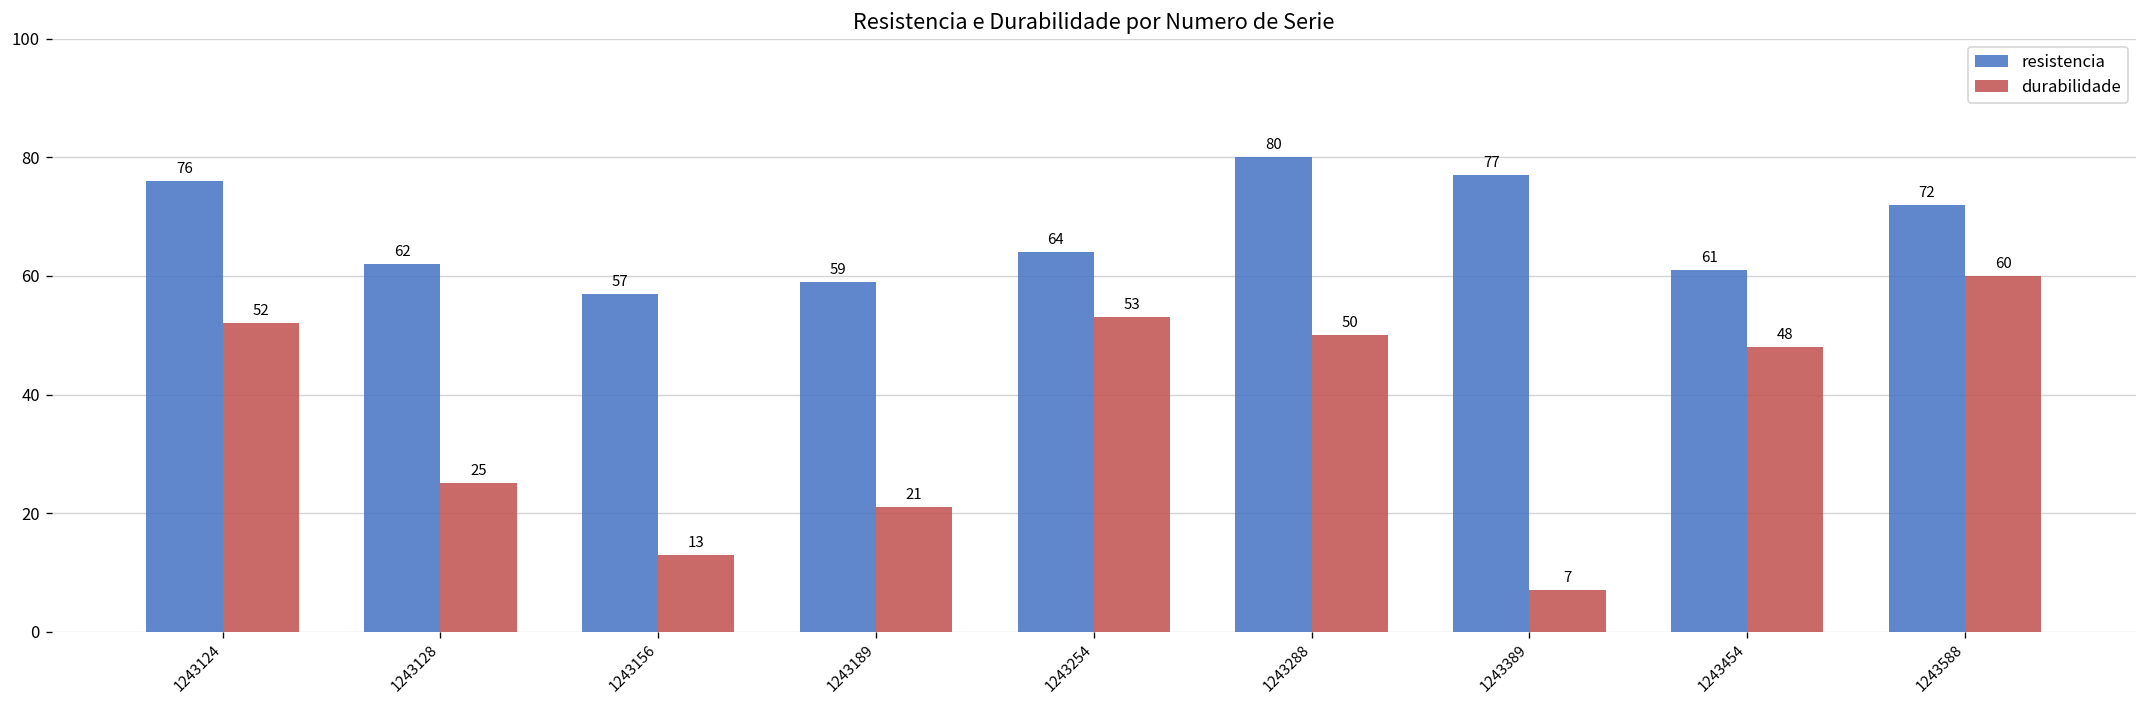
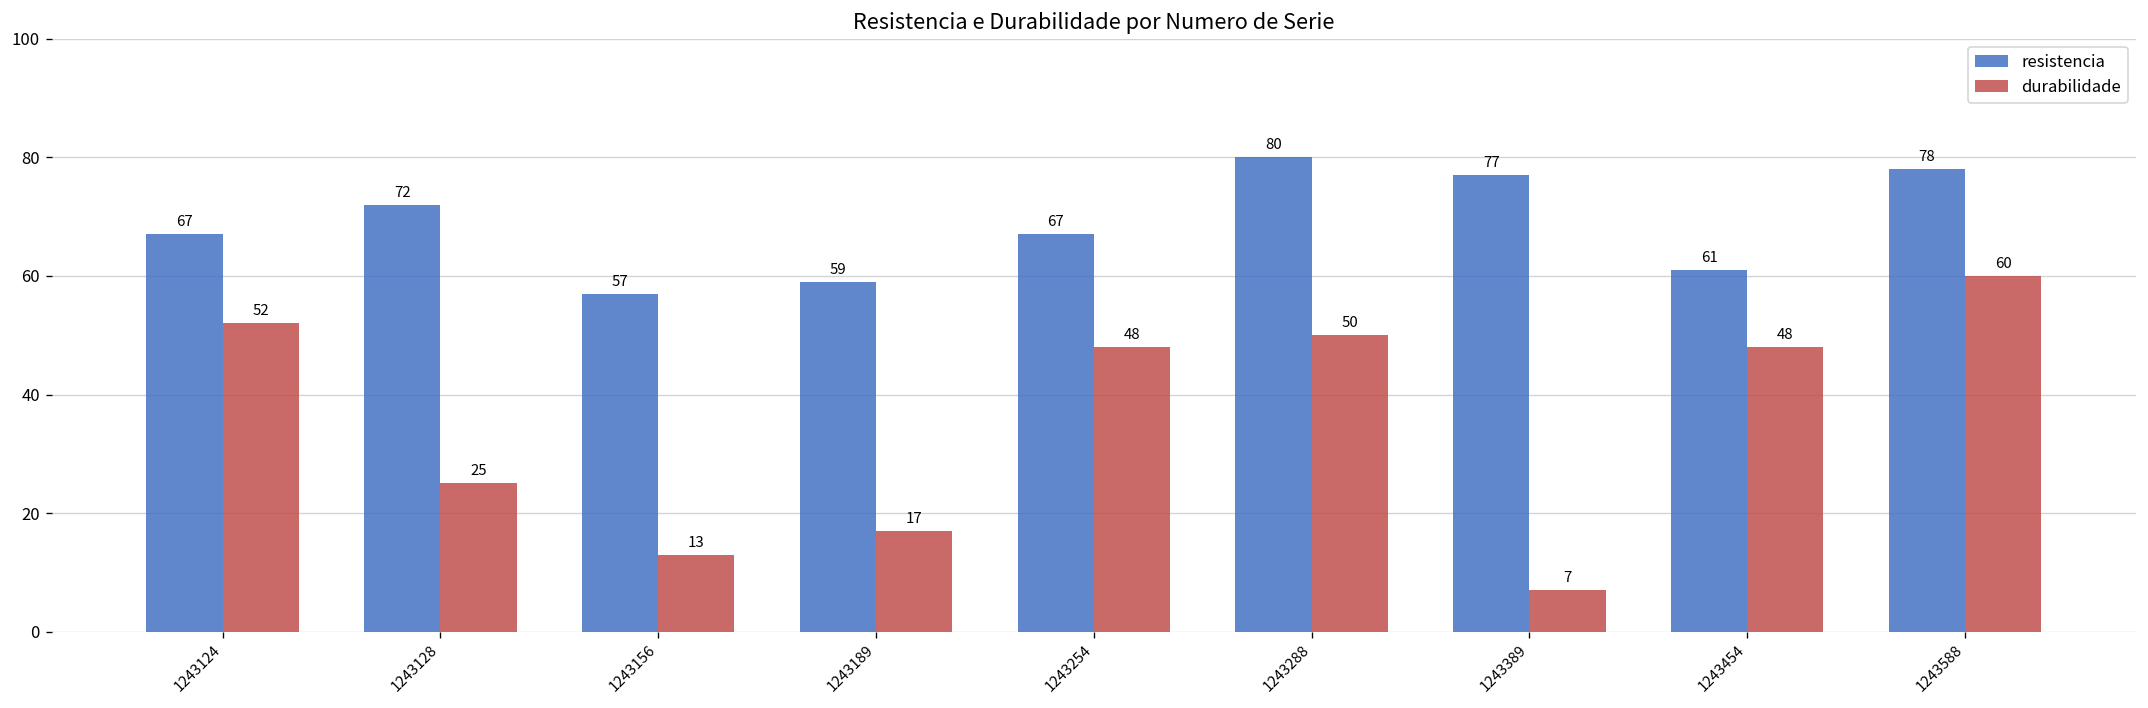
  {
    "resistencia": {
-     "1243124": 76,
-     "1243128": 62,
+     "1243124": 67,
+     "1243128": 72,
      "1243156": 57,
      "1243189": 59,
-     "1243254": 64,
+     "1243254": 67,
      "1243288": 80,
      "1243389": 77,
      "1243454": 61,
-     "1243588": 72
+     "1243588": 78
    },
    "durabilidade": {
      "1243124": 52,
      "1243128": 25,
      "1243156": 13,
-     "1243189": 21,
-     "1243254": 53,
+     "1243189": 17,
+     "1243254": 48,
      "1243288": 50,
      "1243389": 7,
      "1243454": 48,
      "1243588": 60
    }
  }
